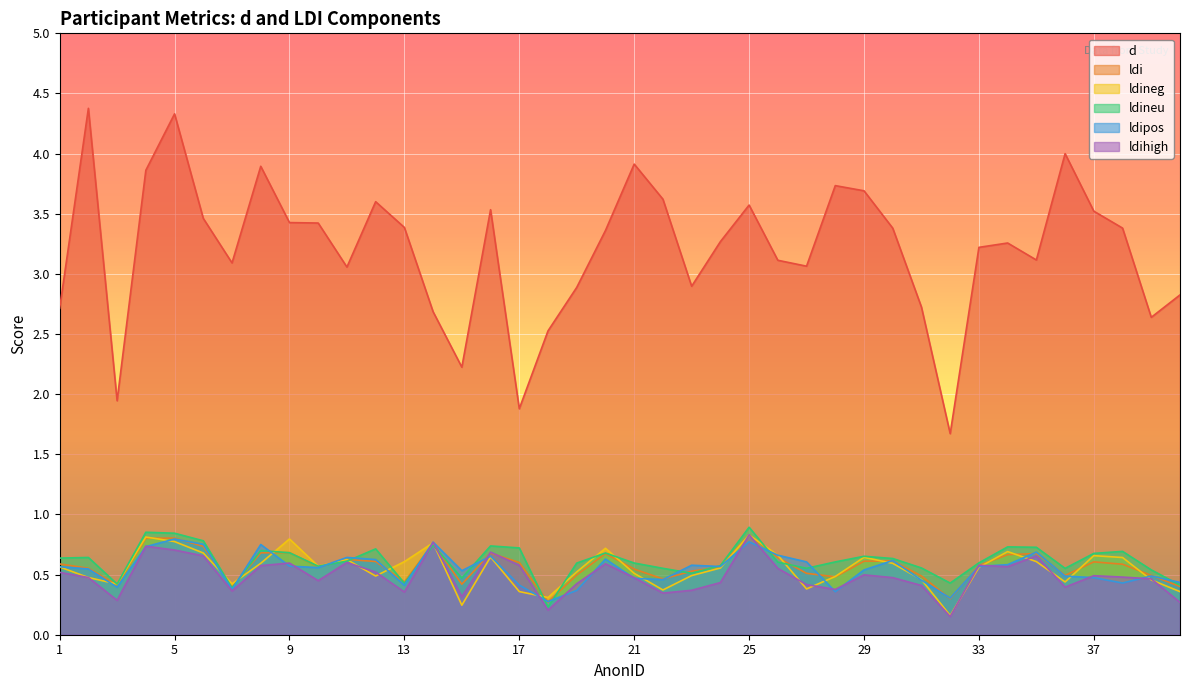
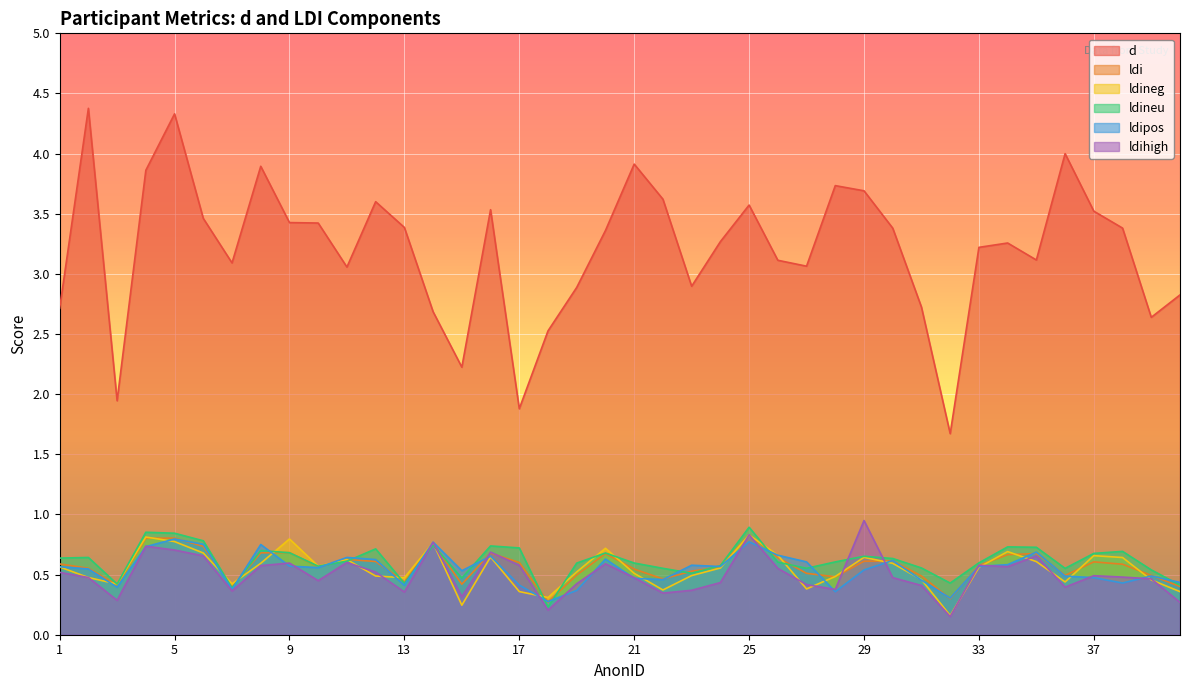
  {
    "ldineg": {
      "5": 0.77,
      "9": 0.80,
-     "13": 0.61,
+     "13": 0.47,
      "17": 0.36,
      "21": 0.51
    },
    "ldineu": {
      "1": 0.64,
      "5": 0.84,
      "17": 0.72,
      "21": 0.60,
      "25": 0.89
    },
    "ldipos": {
      "9": 0.57,
      "17": 0.41,
      "25": 0.77,
      "29": 0.54
    },
    "ldihigh": {
      "1": 0.52,
      "5": 0.70,
      "9": 0.60,
      "13": 0.36,
      "17": 0.58,
-     "29": 0.50
+     "29": 0.95
    }
  }
